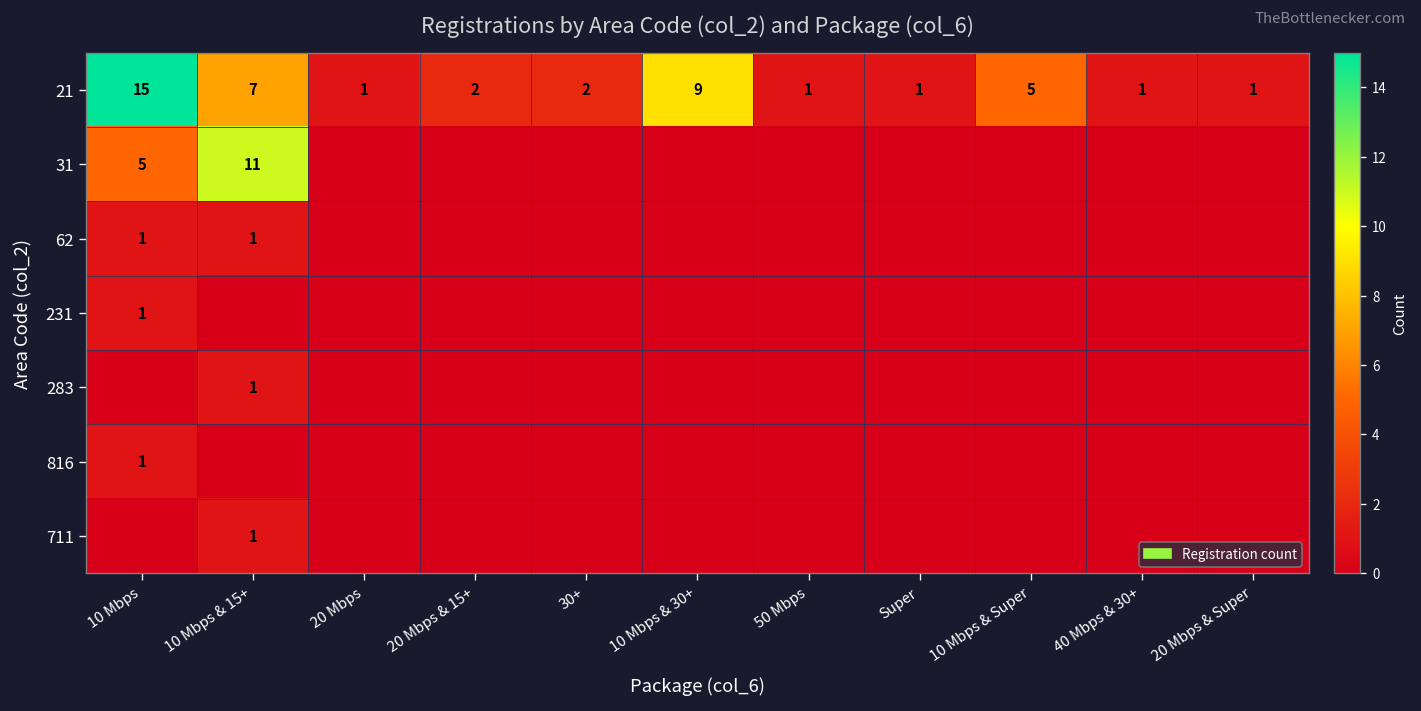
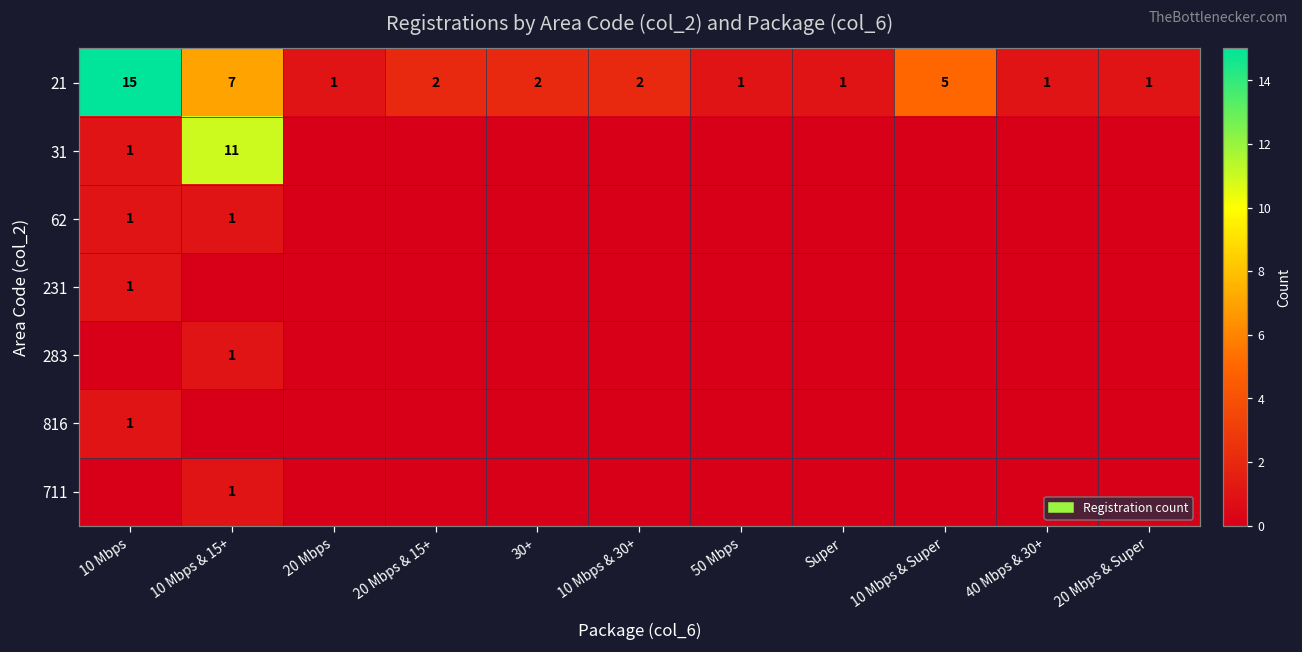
  {
    "21": {
      "10 Mbps": 15,
      "10 Mbps & 15+": 7,
      "20 Mbps": 1,
      "20 Mbps & 15+": 2,
      "30+": 2,
-     "10 Mbps & 30+": 9,
+     "10 Mbps & 30+": 2,
      "50 Mbps": 1,
      "Super": 1,
      "10 Mbps & Super": 5,
      "40 Mbps & 30+": 1,
      "20 Mbps & Super": 1
    },
    "31": {
-     "10 Mbps": 5,
+     "10 Mbps": 1,
      "10 Mbps & 15+": 11
    },
    "62": {
      "10 Mbps": 1,
      "10 Mbps & 15+": 1
    },
    "231": {
      "10 Mbps": 1
    },
    "283": {
      "10 Mbps & 15+": 1
    },
    "816": {
      "10 Mbps": 1
    },
    "711": {
      "10 Mbps & 15+": 1
    }
  }
